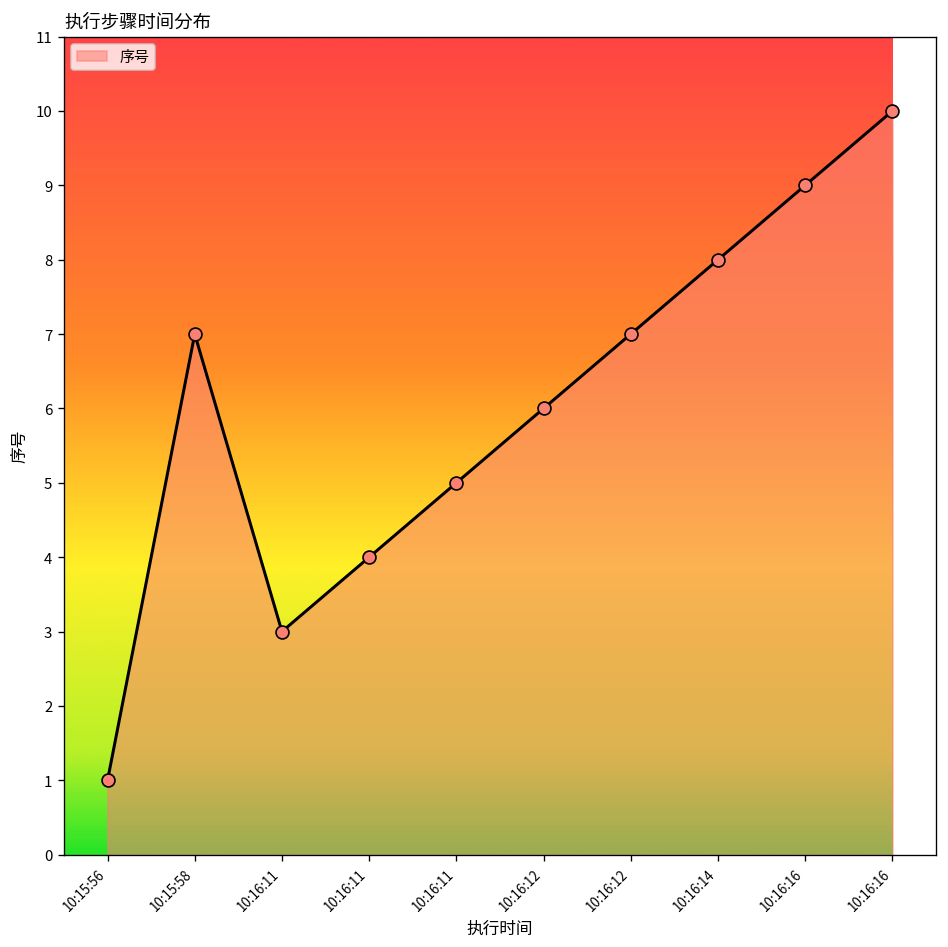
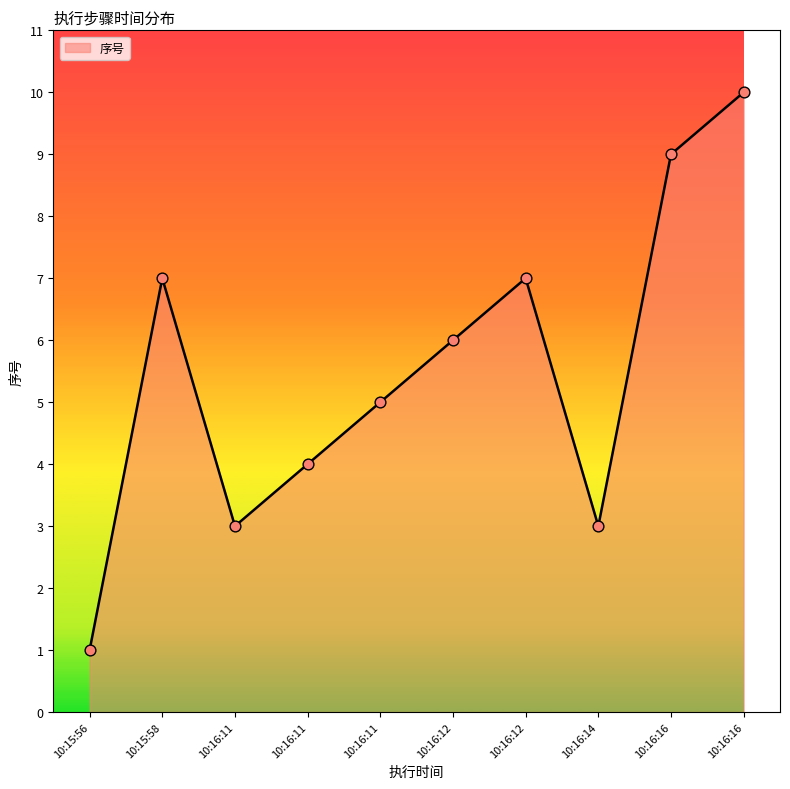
  {
    "10:15:56": 1,
    "10:15:58": 7,
-   "10:16:14": 8
+   "10:16:14": 3
  }
